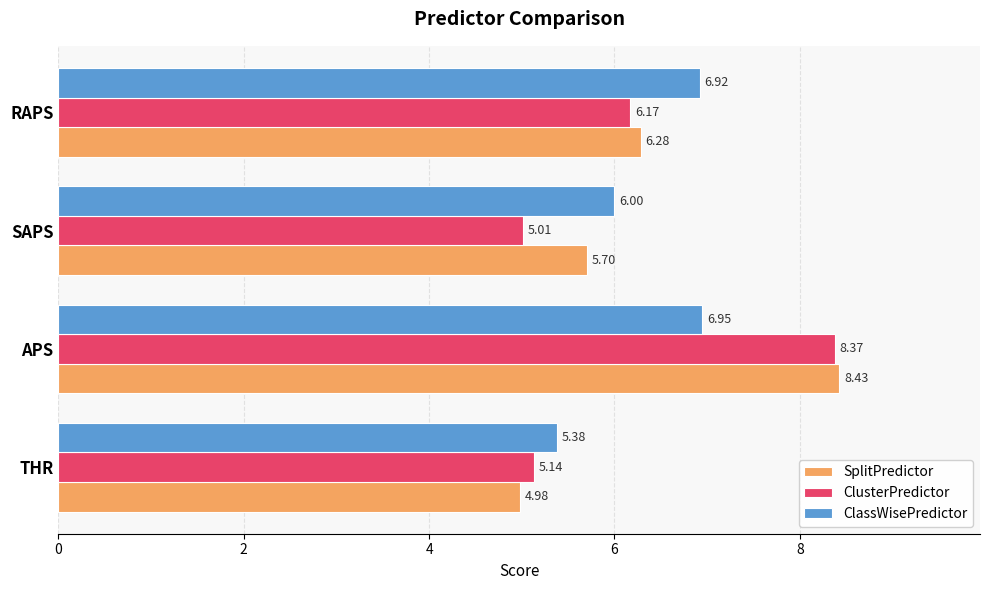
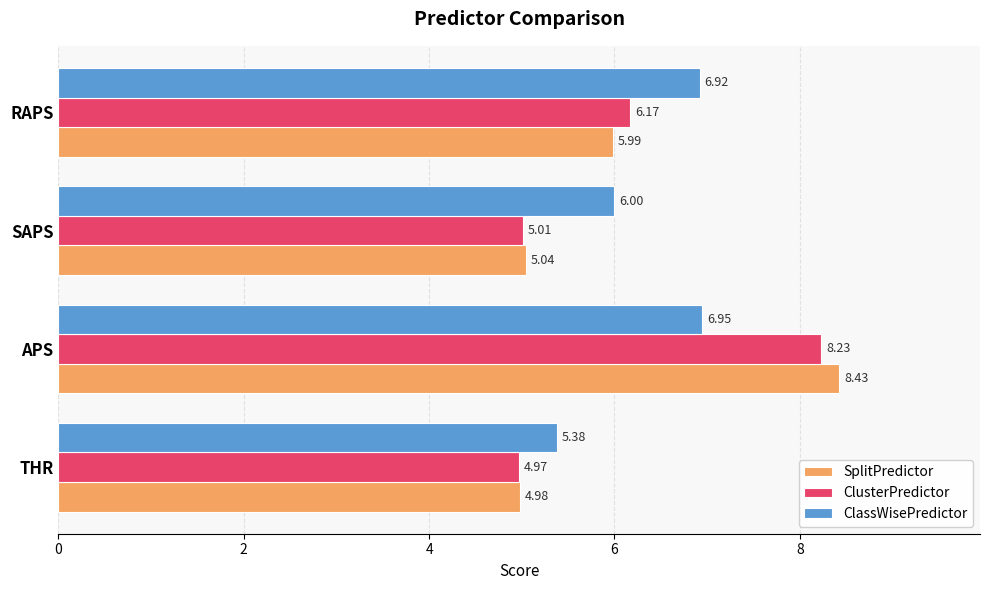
  {
    "SplitPredictor": {
-     "RAPS": 6.28,
-     "SAPS": 5.70,
+     "RAPS": 5.99,
+     "SAPS": 5.04,
      "APS": 8.43,
      "THR": 4.98
    },
    "ClusterPredictor": {
      "RAPS": 6.17,
      "SAPS": 5.01,
-     "APS": 8.37,
-     "THR": 5.14
+     "APS": 8.23,
+     "THR": 4.97
    },
    "ClassWisePredictor": {
      "RAPS": 6.92,
      "SAPS": 6.00,
      "APS": 6.95,
      "THR": 5.38
    }
  }
